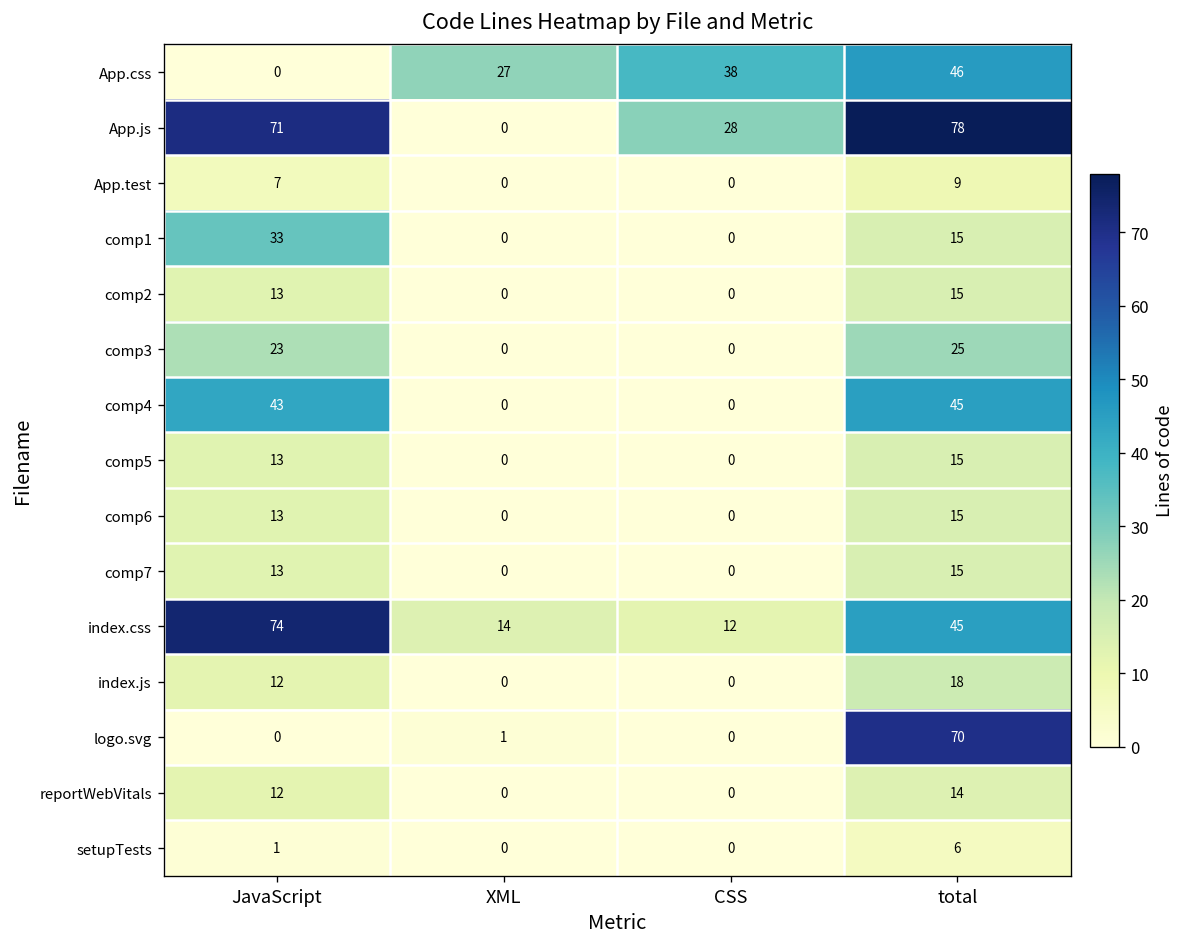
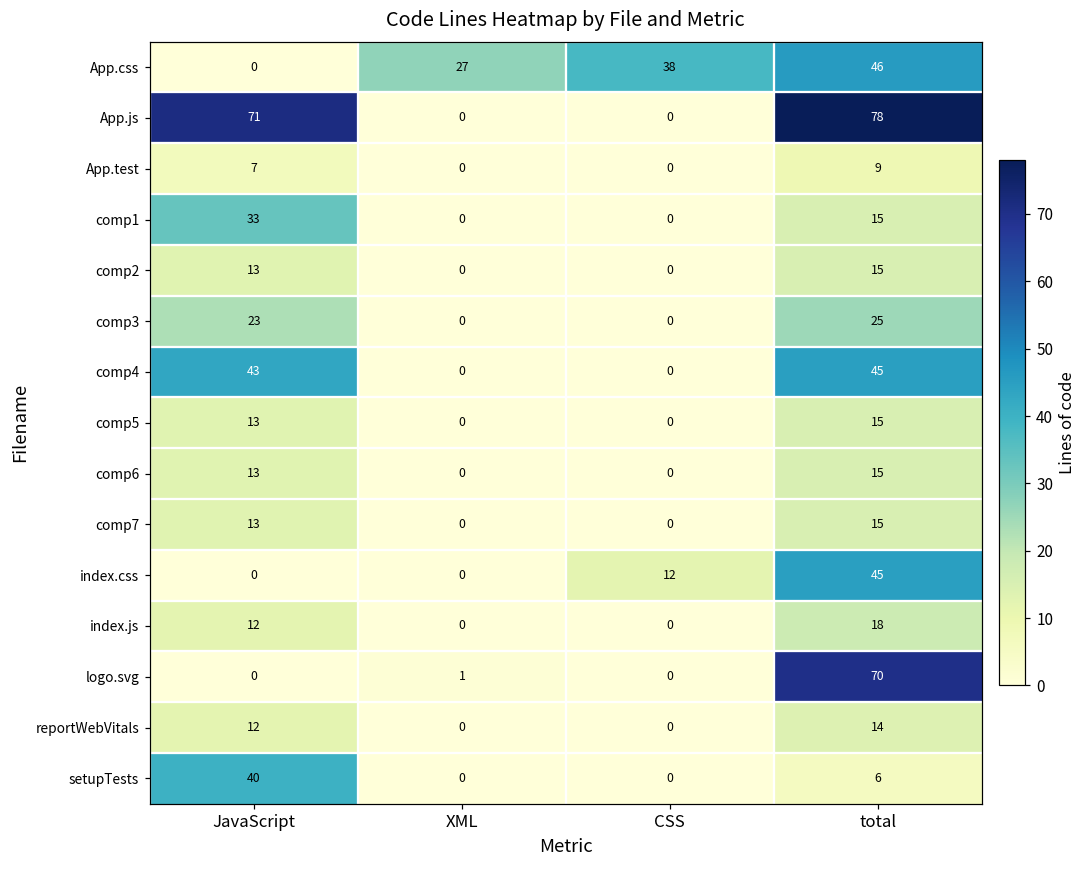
  {
    "App.css": {
      "JavaScript": 0,
      "XML": 27,
      "CSS": 38,
      "total": 46
    },
    "App.js": {
      "JavaScript": 71,
      "XML": 0,
-     "CSS": 28,
+     "CSS": 0,
      "total": 78
    },
    "App.test": {
      "JavaScript": 7,
      "XML": 0,
      "CSS": 0,
      "total": 9
    },
    "comp1": {
      "JavaScript": 33,
      "XML": 0,
      "CSS": 0,
      "total": 15
    },
    "comp2": {
      "JavaScript": 13,
      "XML": 0,
      "CSS": 0,
      "total": 15
    },
    "comp3": {
      "JavaScript": 23,
      "XML": 0,
      "CSS": 0,
      "total": 25
    },
    "comp4": {
      "JavaScript": 43,
      "XML": 0,
      "CSS": 0,
      "total": 45
    },
    "comp5": {
      "JavaScript": 13,
      "XML": 0,
      "CSS": 0,
      "total": 15
    },
    "comp6": {
      "JavaScript": 13,
      "XML": 0,
      "CSS": 0,
      "total": 15
    },
    "comp7": {
      "JavaScript": 13,
      "XML": 0,
      "CSS": 0,
      "total": 15
    },
    "index.css": {
-     "JavaScript": 74,
-     "XML": 14,
+     "JavaScript": 0,
+     "XML": 0,
      "CSS": 12,
      "total": 45
    },
    "index.js": {
      "JavaScript": 12,
      "XML": 0,
      "CSS": 0,
      "total": 18
    },
    "logo.svg": {
      "JavaScript": 0,
      "XML": 1,
      "CSS": 0,
      "total": 70
    },
    "reportWebVitals": {
      "JavaScript": 12,
      "XML": 0,
      "CSS": 0,
      "total": 14
    },
    "setupTests": {
-     "JavaScript": 1,
+     "JavaScript": 40,
      "XML": 0,
      "CSS": 0,
      "total": 6
    }
  }
